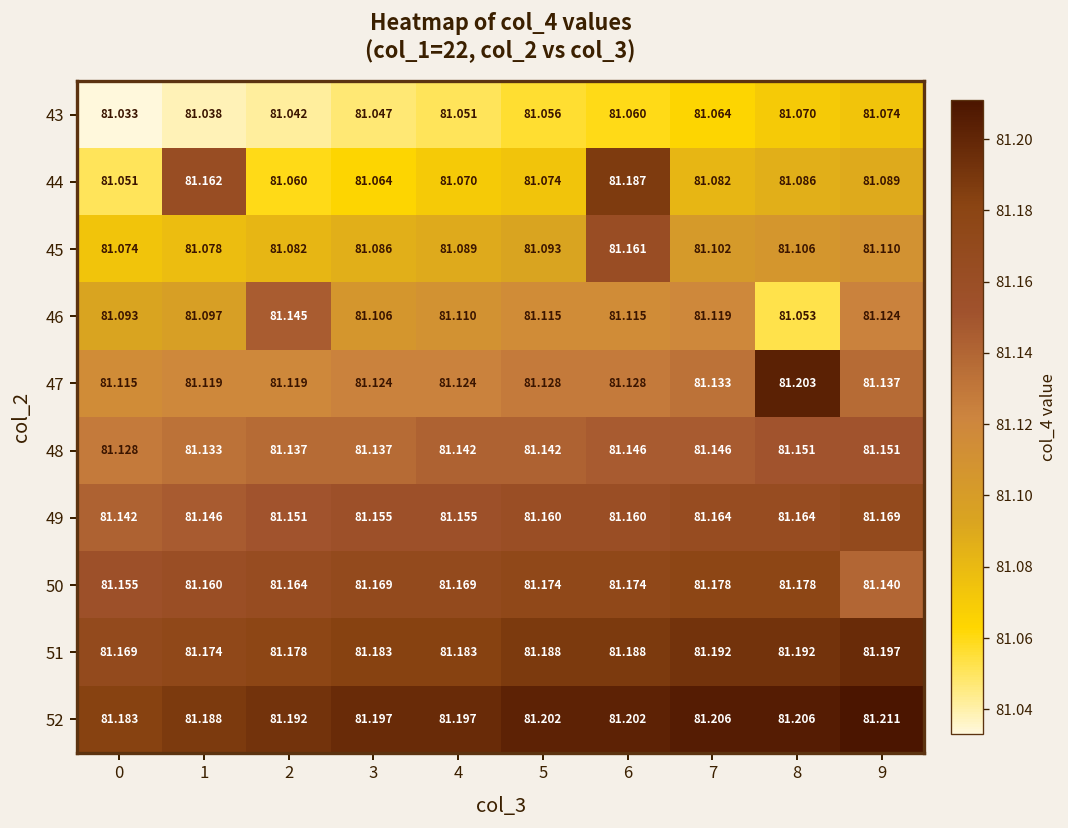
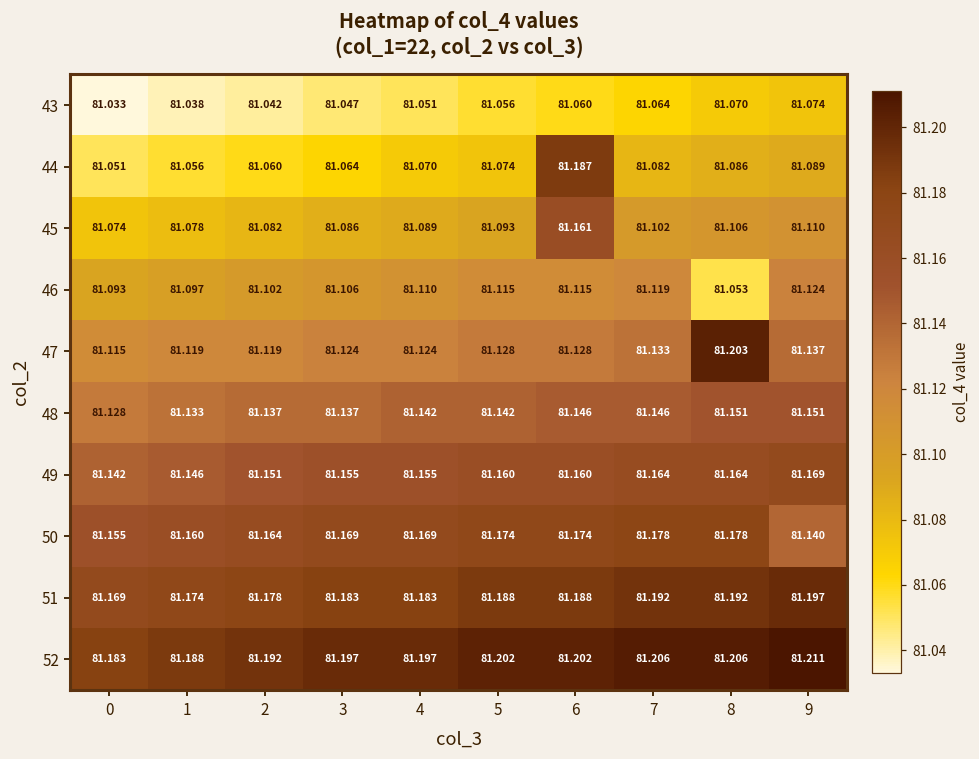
  {
    "43": {
      "0": 81.033,
      "1": 81.038,
      "2": 81.042,
      "3": 81.047,
      "4": 81.051,
      "5": 81.056,
      "6": 81.060,
      "7": 81.064,
      "8": 81.070,
      "9": 81.074
    },
    "44": {
      "0": 81.051,
-     "1": 81.162,
+     "1": 81.056,
      "2": 81.060,
      "3": 81.064,
      "4": 81.070,
      "5": 81.074,
      "6": 81.187,
      "7": 81.082,
      "8": 81.086,
      "9": 81.089
    },
    "45": {
      "0": 81.074,
      "1": 81.078,
      "2": 81.082,
      "3": 81.086,
      "4": 81.089,
      "5": 81.093,
      "6": 81.161,
      "7": 81.102,
      "8": 81.106,
      "9": 81.110
    },
    "46": {
      "0": 81.093,
      "1": 81.097,
-     "2": 81.145,
+     "2": 81.102,
      "3": 81.106,
      "4": 81.110,
      "5": 81.115,
      "6": 81.115,
      "7": 81.119,
      "8": 81.053,
      "9": 81.124
    },
    "47": {
      "0": 81.115,
      "1": 81.119,
      "2": 81.119,
      "3": 81.124,
      "4": 81.124,
      "5": 81.128,
      "6": 81.128,
      "7": 81.133,
      "8": 81.203,
      "9": 81.137
    },
    "48": {
      "0": 81.128,
      "1": 81.133,
      "2": 81.137,
      "3": 81.137,
      "4": 81.142,
      "5": 81.142,
      "6": 81.146,
      "7": 81.146,
      "8": 81.151,
      "9": 81.151
    },
    "49": {
      "0": 81.142,
      "1": 81.146,
      "2": 81.151,
      "3": 81.155,
      "4": 81.155,
      "5": 81.160,
      "6": 81.160,
      "7": 81.164,
      "8": 81.164,
      "9": 81.169
    },
    "50": {
      "0": 81.155,
      "1": 81.160,
      "2": 81.164,
      "3": 81.169,
      "4": 81.169,
      "5": 81.174,
      "6": 81.174,
      "7": 81.178,
      "8": 81.178,
      "9": 81.140
    },
    "51": {
      "0": 81.169,
      "1": 81.174,
      "2": 81.178,
      "3": 81.183,
      "4": 81.183,
      "5": 81.188,
      "6": 81.188,
      "7": 81.192,
      "8": 81.192,
      "9": 81.197
    },
    "52": {
      "0": 81.183,
      "1": 81.188,
      "2": 81.192,
      "3": 81.197,
      "4": 81.197,
      "5": 81.202,
      "6": 81.202,
      "7": 81.206,
      "8": 81.206,
      "9": 81.211
    }
  }
